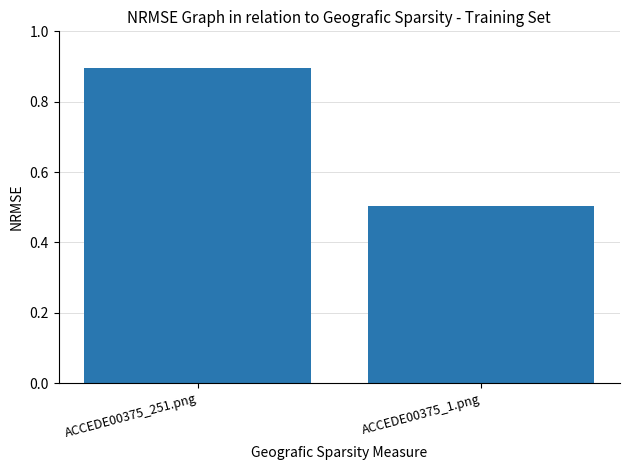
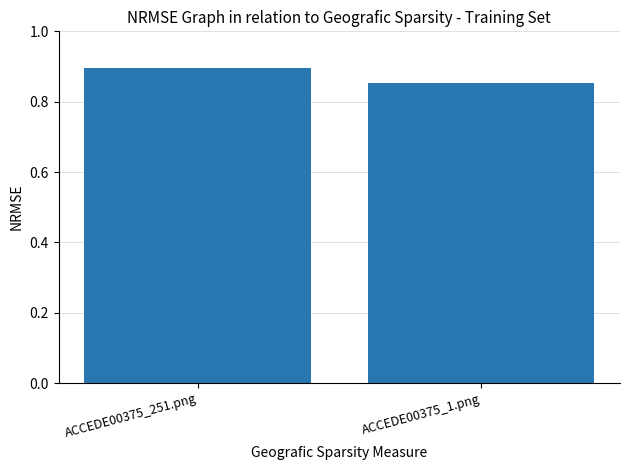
  {
    "ACCEDE00375_251.png": 0.90,
-   "ACCEDE00375_1.png": 0.50
+   "ACCEDE00375_1.png": 0.85
  }
